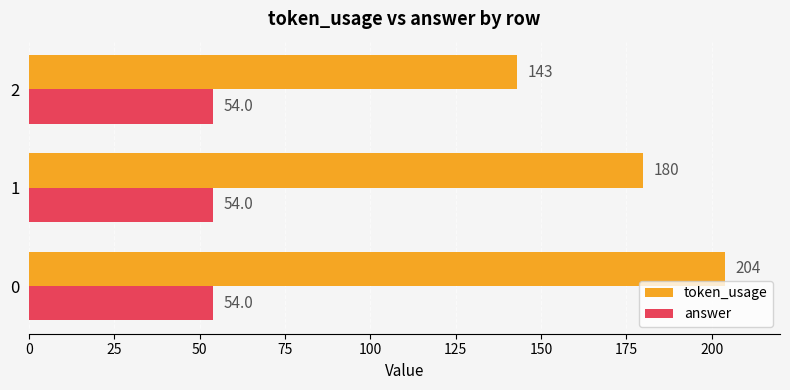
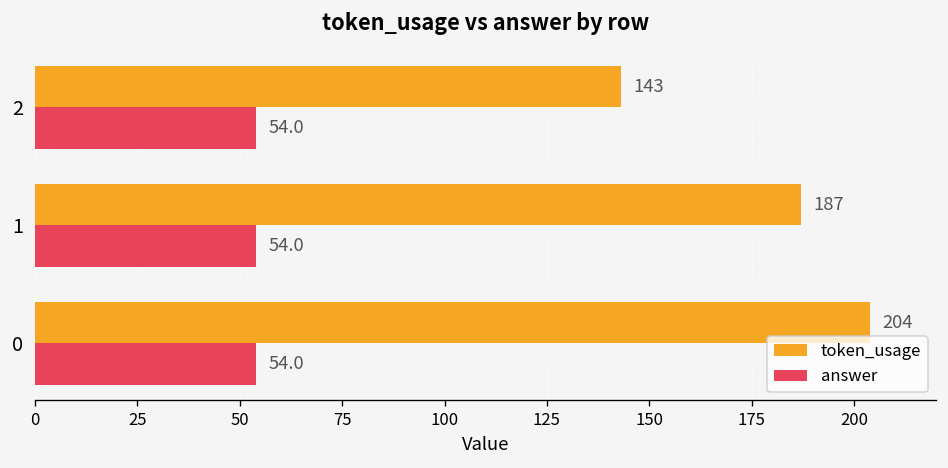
  {
    "token_usage": {
      "2": 143,
-     "1": 180,
+     "1": 187,
      "0": 204
    },
    "answer": {
      "2": 54.0,
      "1": 54.0,
      "0": 54.0
    }
  }
